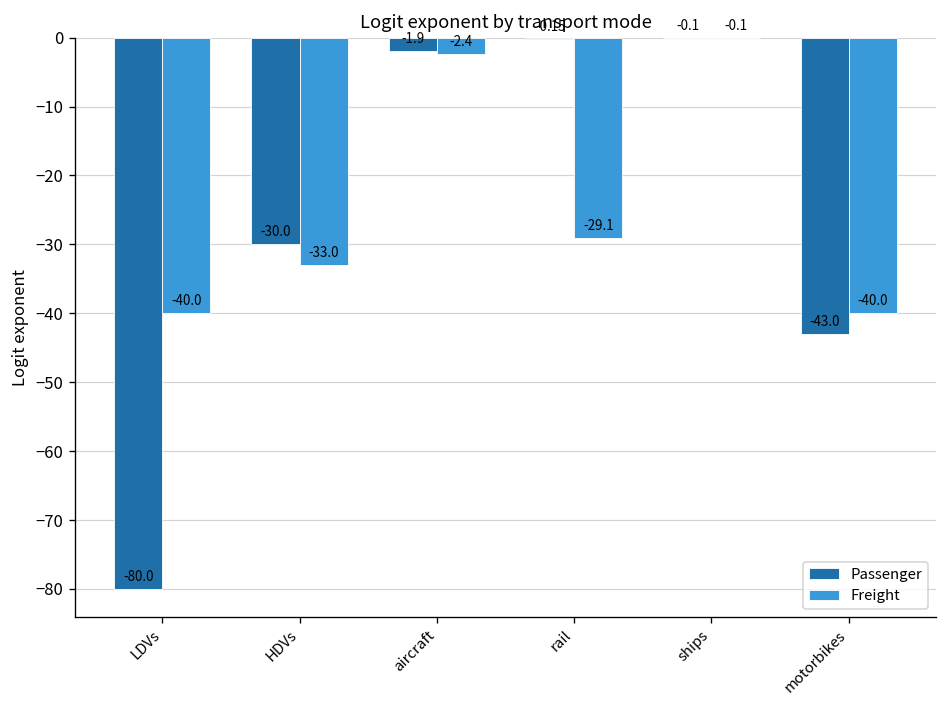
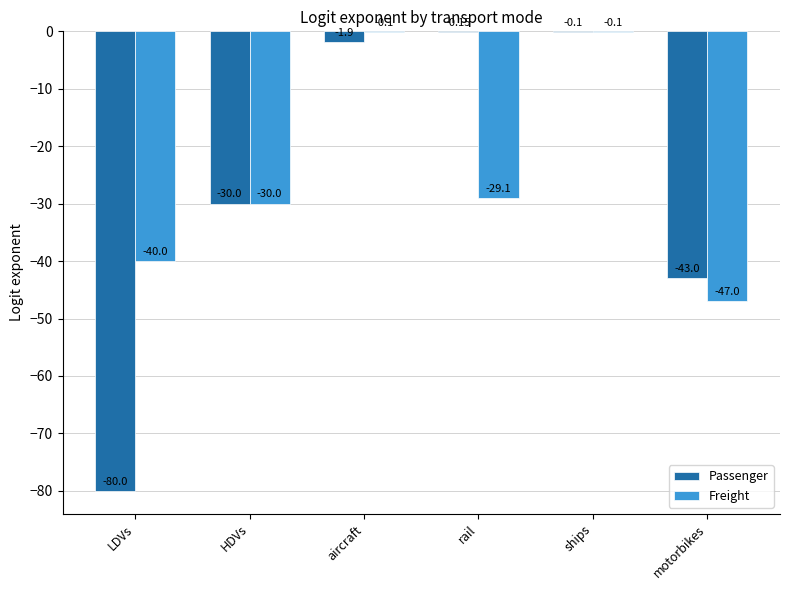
  {
    "Passenger": {
      "LDVs": -80.0,
      "HDVs": -30.0,
      "aircraft": -1.9,
      "rail": -0.15,
      "ships": -0.1,
      "motorbikes": -43.0
    },
    "Freight": {
      "LDVs": -40.0,
-     "HDVs": -33.0,
-     "aircraft": -2.4,
+     "HDVs": -30.0,
+     "aircraft": -0.1,
      "rail": -29.1,
      "ships": -0.1,
-     "motorbikes": -40.0
+     "motorbikes": -47.0
    }
  }
